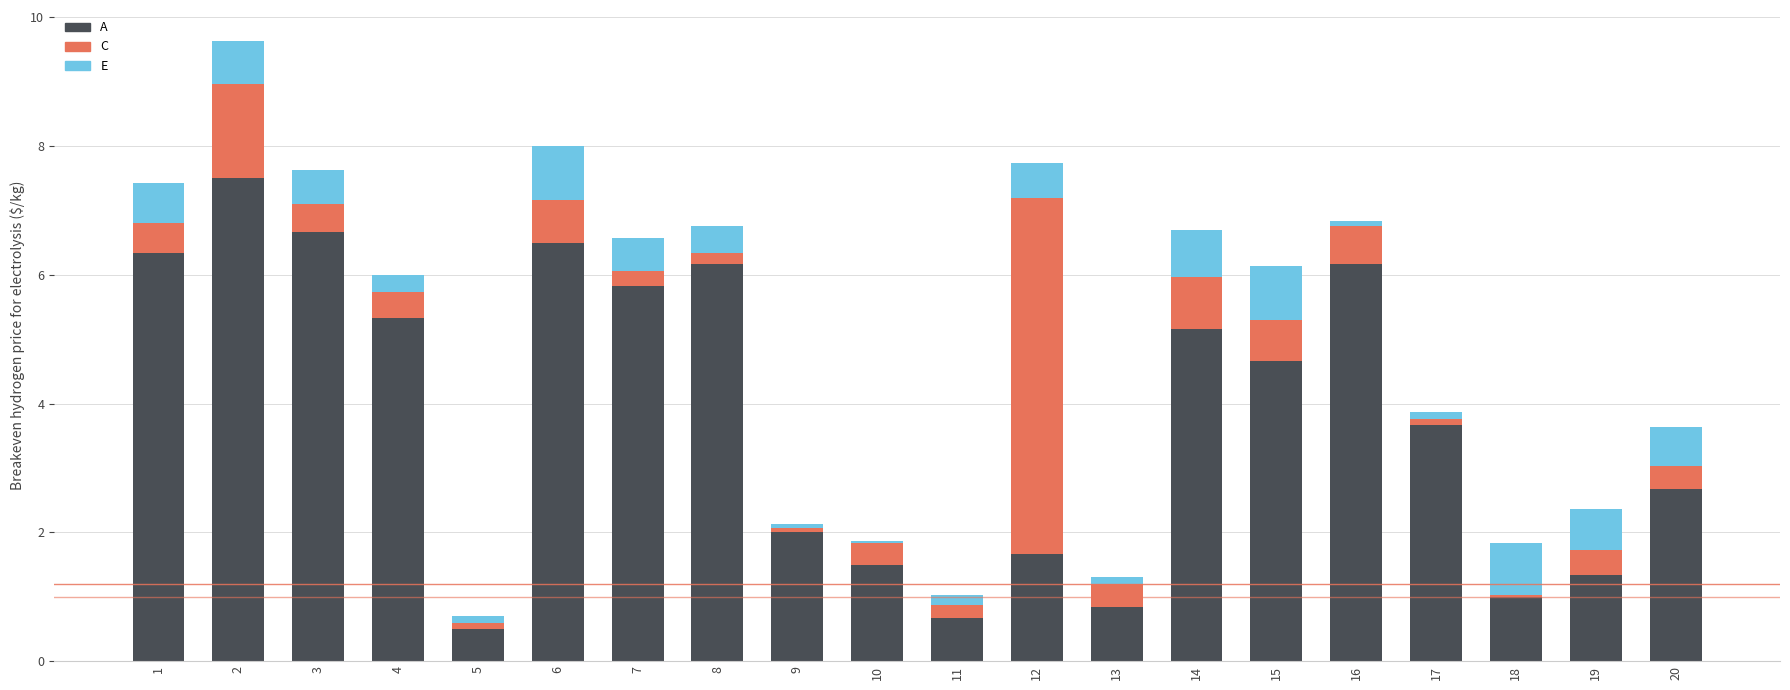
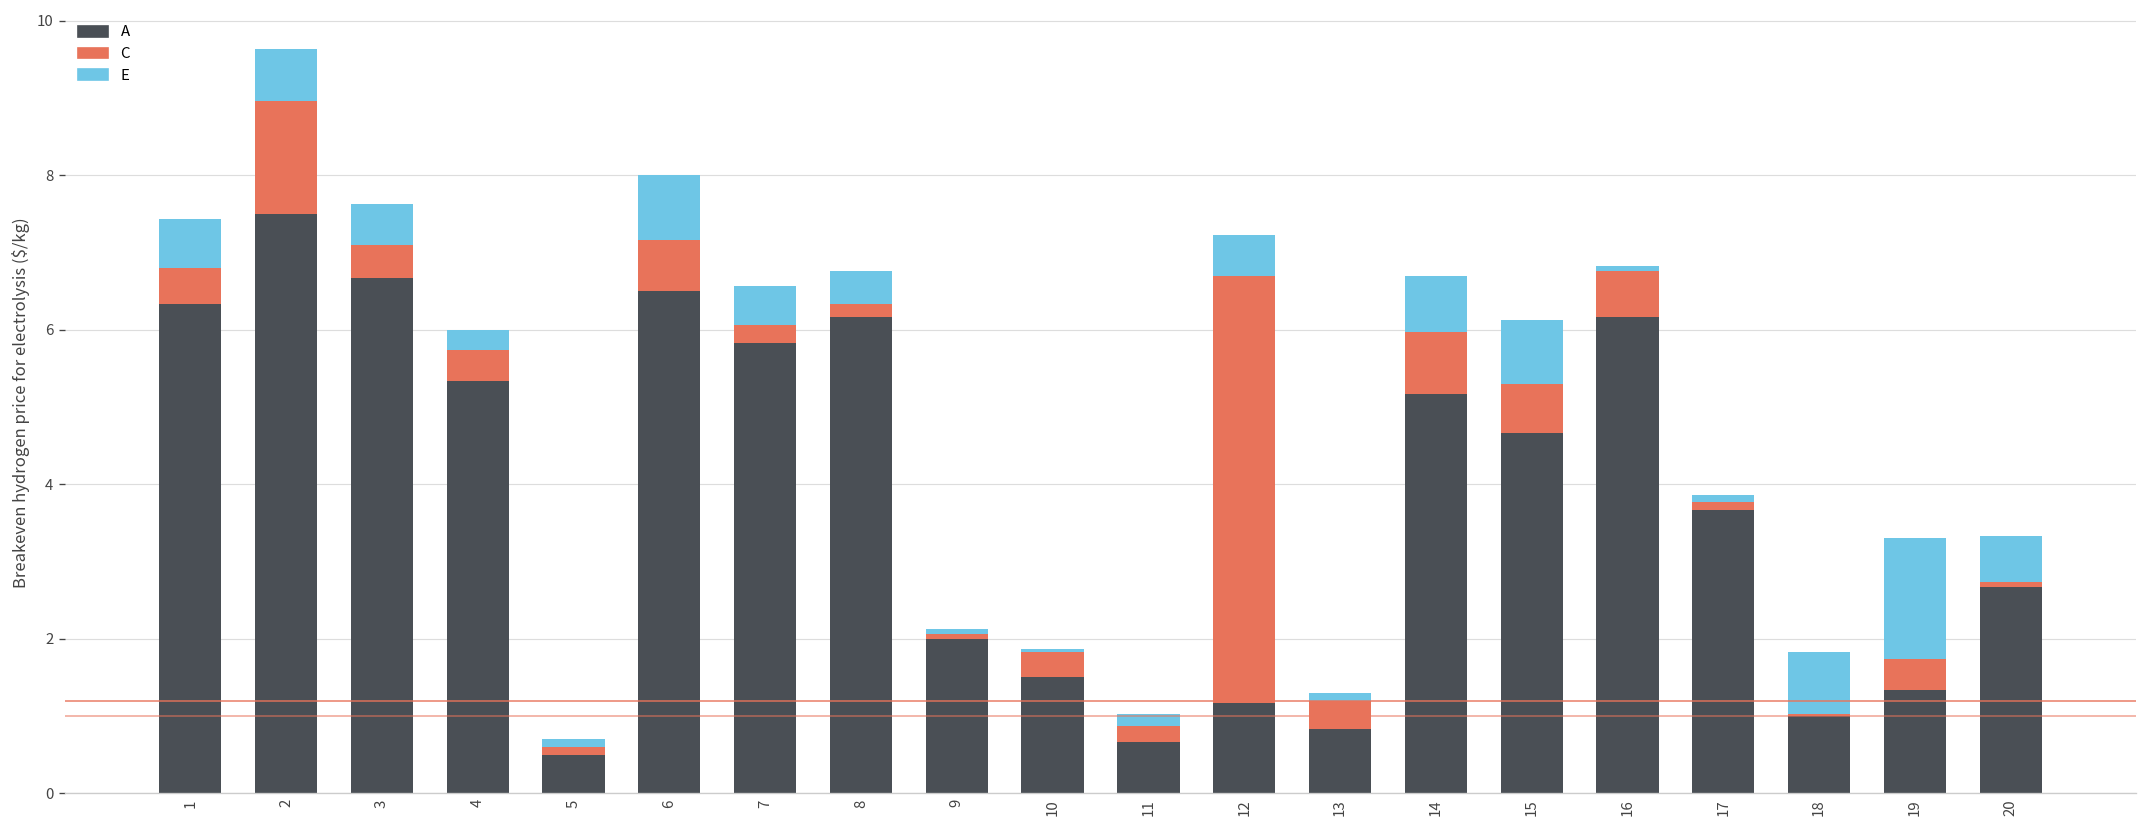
  {
    "A": {
      "1": 6.3,
      "2": 7.5,
      "3": 6.7,
      "4": 5.3,
      "5": 0.5,
      "6": 6.5,
      "7": 5.8,
      "8": 6.2,
      "9": 2.0,
      "10": 1.5,
      "11": 0.7,
-     "12": 1.7,
+     "12": 1.2,
      "13": 0.8,
      "14": 5.2,
      "15": 4.7,
      "16": 6.2,
      "17": 3.7,
      "18": 1.0,
      "19": 1.3,
      "20": 2.7
    },
    "C": {
      "1": 0.5,
      "2": 1.5,
      "3": 0.4,
      "4": 0.4,
      "5": 0.1,
      "6": 0.7,
      "7": 0.2,
      "8": 0.2,
      "9": 0.1,
      "10": 0.3,
      "11": 0.2,
      "12": 5.5,
      "13": 0.4,
      "14": 0.8,
      "15": 0.6,
      "16": 0.6,
      "17": 0.1,
      "19": 0.4,
-     "20": 0.4
+     "20": 0.1
    },
    "E": {
      "1": 0.6,
      "2": 0.7,
      "3": 0.5,
      "4": 0.3,
      "5": 0.1,
      "6": 0.8,
      "7": 0.5,
      "8": 0.4,
      "9": 0.1,
      "11": 0.2,
      "12": 0.5,
      "13": 0.1,
      "14": 0.7,
      "15": 0.8,
      "16": 0.1,
      "17": 0.1,
      "18": 0.8,
-     "19": 0.6,
+     "19": 1.6,
      "20": 0.6
    }
  }
